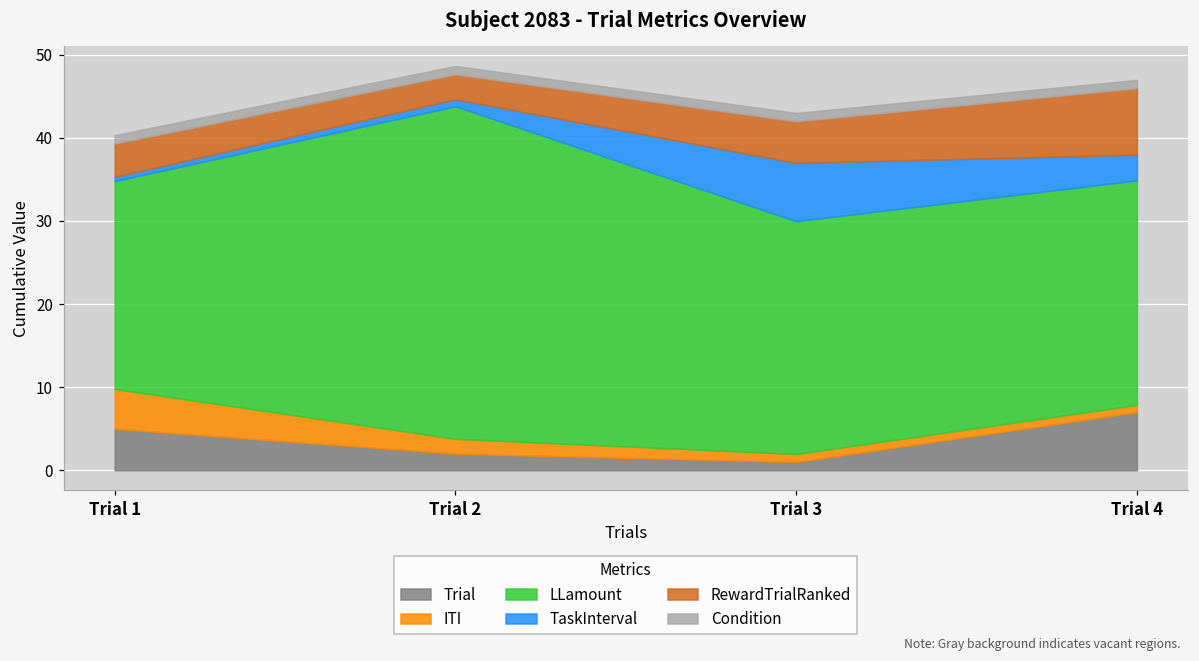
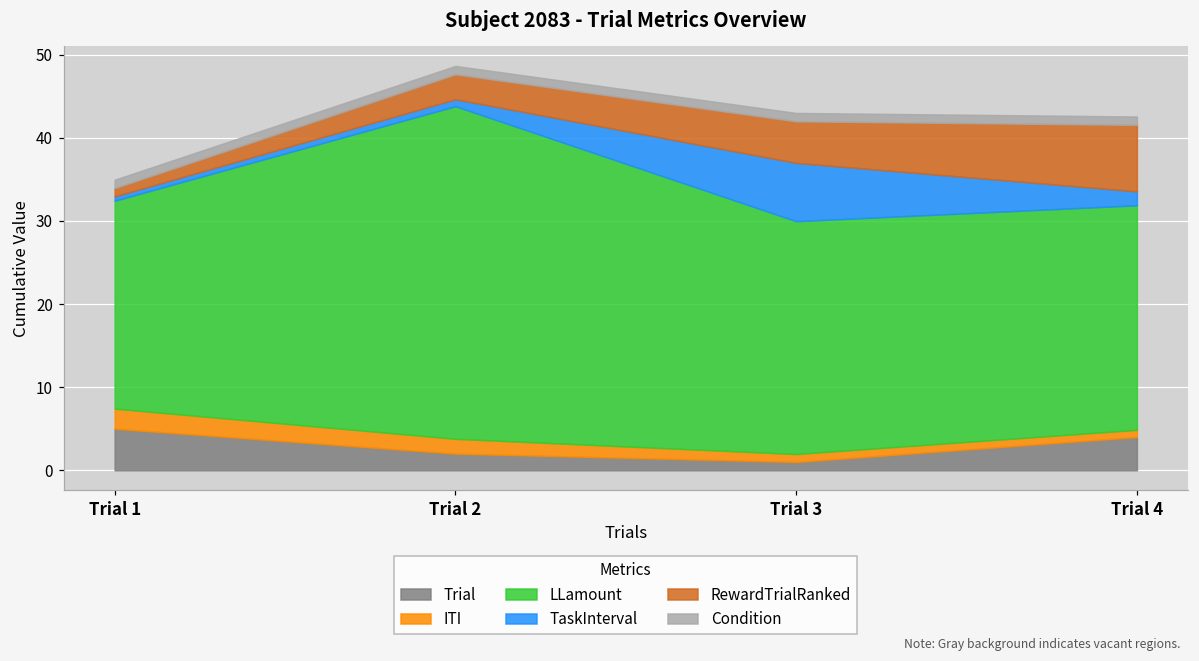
  {
    "Trial": {
      "Trial 1": 5,
      "Trial 2": 2,
      "Trial 3": 1,
-     "Trial 4": 7
+     "Trial 4": 4
    },
    "ITI": {
-     "Trial 1": 5,
+     "Trial 1": 2,
      "Trial 2": 2,
      "Trial 3": 1,
      "Trial 4": 1
    },
    "LLamount": {
      "Trial 1": 25,
      "Trial 2": 40,
      "Trial 3": 28,
      "Trial 4": 27
    },
    "TaskInterval": {
      "Trial 1": 1,
      "Trial 2": 1,
      "Trial 3": 7,
-     "Trial 4": 3
+     "Trial 4": 2
    },
    "RewardTrialRanked": {
-     "Trial 1": 4,
+     "Trial 1": 1,
      "Trial 2": 3,
      "Trial 3": 5,
      "Trial 4": 8
    },
    "Condition": {
      "Trial 1": 1,
      "Trial 2": 1,
      "Trial 3": 1,
      "Trial 4": 1
    }
  }
